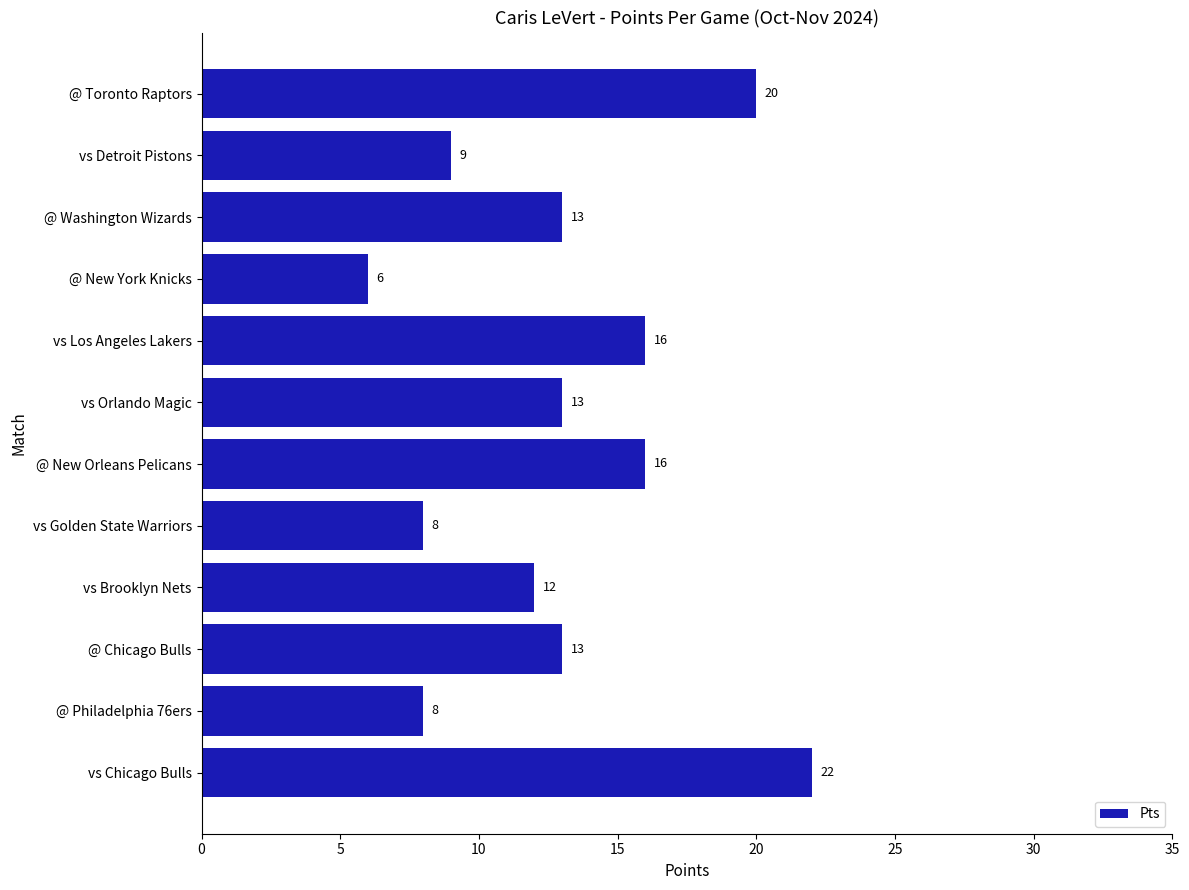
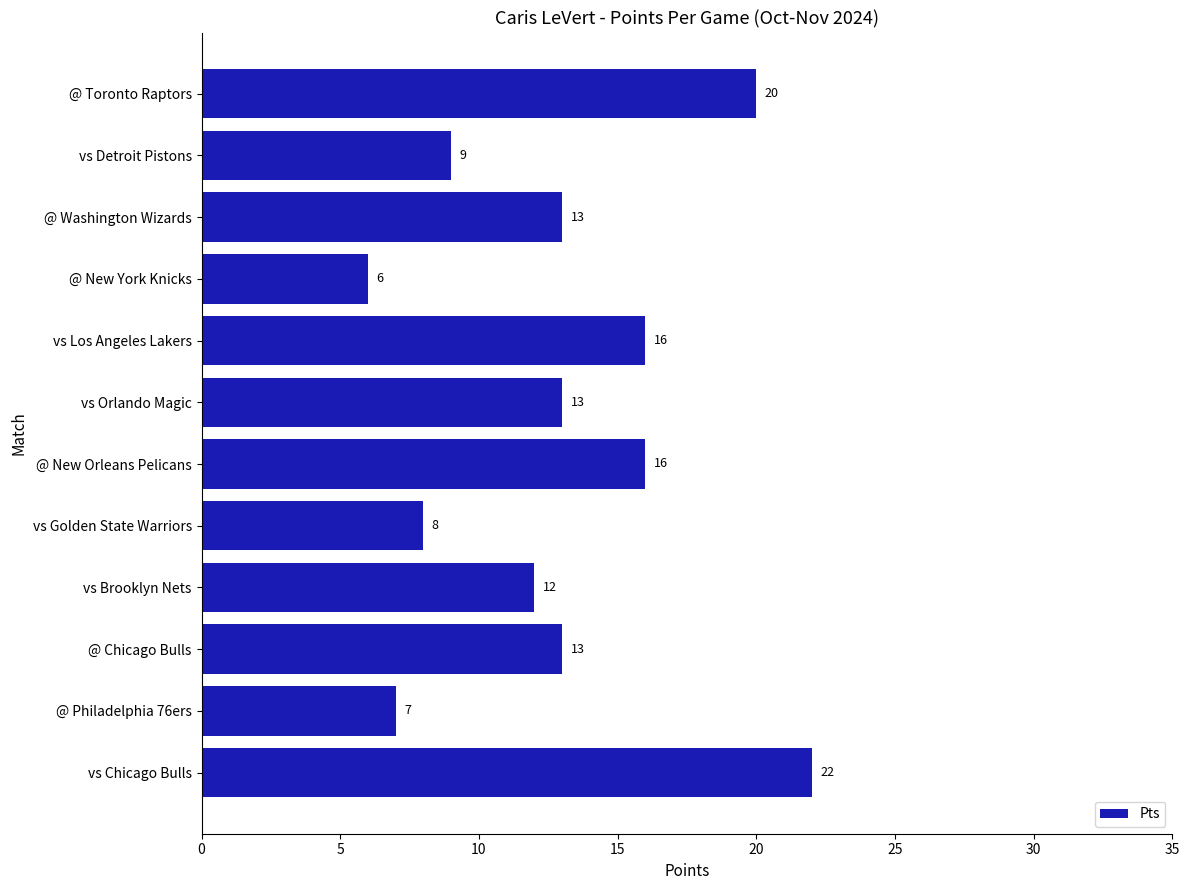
  {
    "@ Toronto Raptors": 20,
    "vs Detroit Pistons": 9,
    "@ Washington Wizards": 13,
    "@ New York Knicks": 6,
    "vs Los Angeles Lakers": 16,
    "vs Orlando Magic": 13,
    "@ New Orleans Pelicans": 16,
    "vs Golden State Warriors": 8,
    "vs Brooklyn Nets": 12,
    "@ Chicago Bulls": 13,
-   "@ Philadelphia 76ers": 8,
+   "@ Philadelphia 76ers": 7,
    "vs Chicago Bulls": 22
  }
